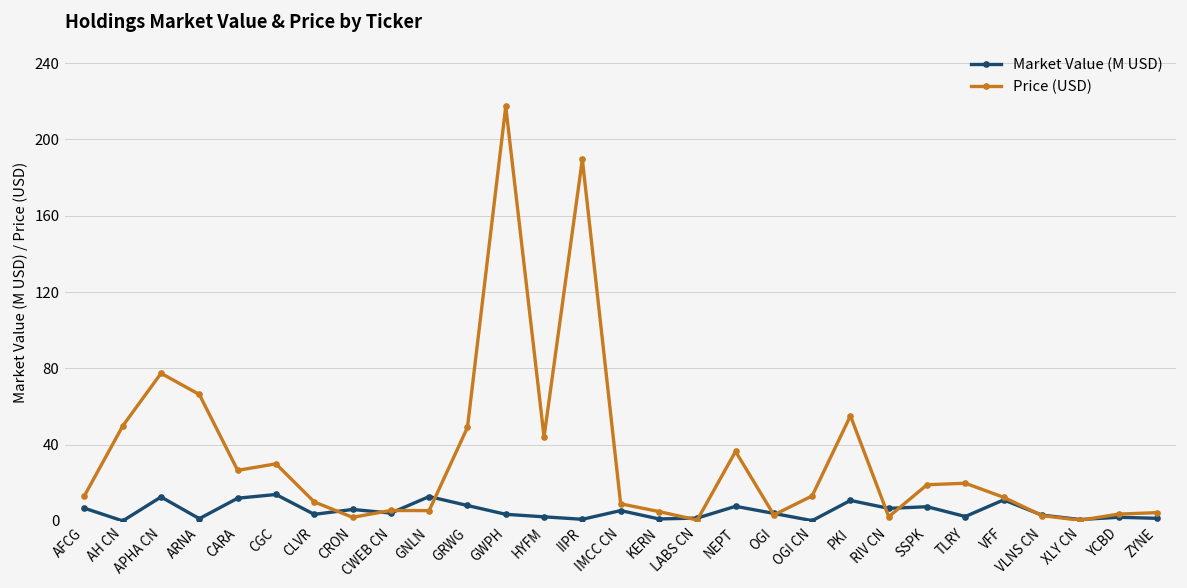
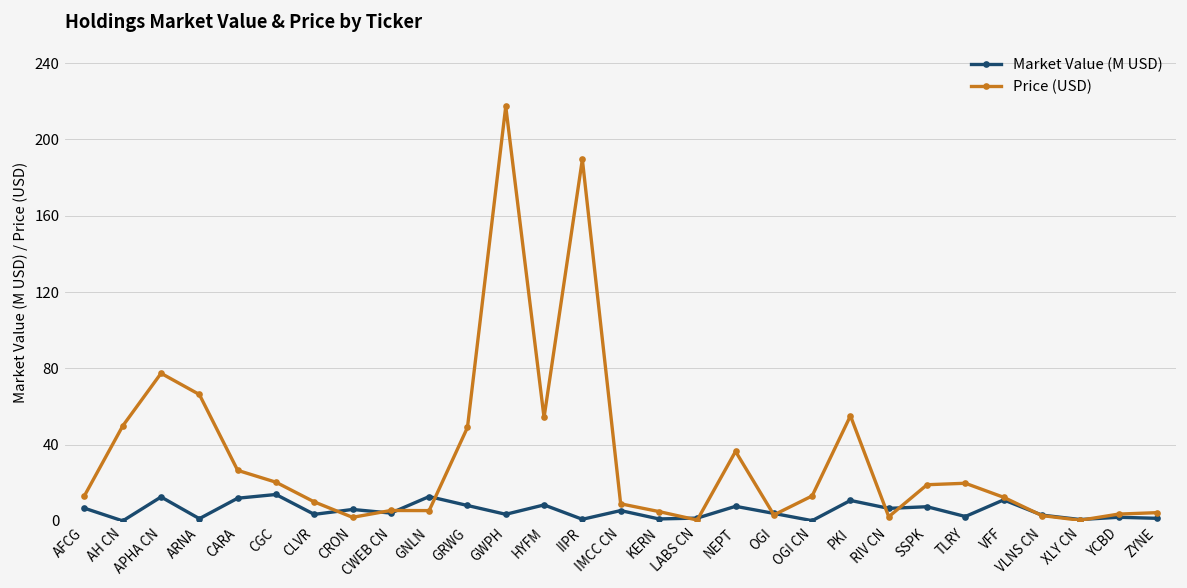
  {
    "Market Value (M USD)": {
      "AFCG": 7,
      "AH CN": 0,
      "APHA CN": 13,
      "ARNA": 1,
      "CARA": 12,
      "CGC": 14,
      "CLVR": 3,
      "CRON": 6,
      "GNLN": 13,
      "GRWG": 8,
      "GWPH": 3,
-     "HYFM": 2,
+     "HYFM": 8,
      "IIPR": 1,
      "IMCC CN": 5,
      "KERN": 1,
      "NEPT": 8,
      "OGI CN": 0,
      "PKI": 11,
      "RIV CN": 7,
      "SSPK": 7,
      "TLRY": 2,
      "YCBD": 2,
      "ZYNE": 1
    },
    "Price (USD)": {
      "AFCG": 13,
      "AH CN": 50,
      "APHA CN": 77,
      "ARNA": 66,
      "CARA": 27,
-     "CGC": 30,
+     "CGC": 20,
      "CLVR": 10,
      "CRON": 2,
      "GNLN": 5,
      "GRWG": 49,
      "GWPH": 217,
-     "HYFM": 44,
+     "HYFM": 54,
      "IIPR": 190,
      "IMCC CN": 9,
      "KERN": 5,
      "NEPT": 36,
      "OGI CN": 13,
      "PKI": 55,
      "RIV CN": 2,
      "SSPK": 19,
      "TLRY": 20,
      "YCBD": 4,
      "ZYNE": 4
    }
  }
